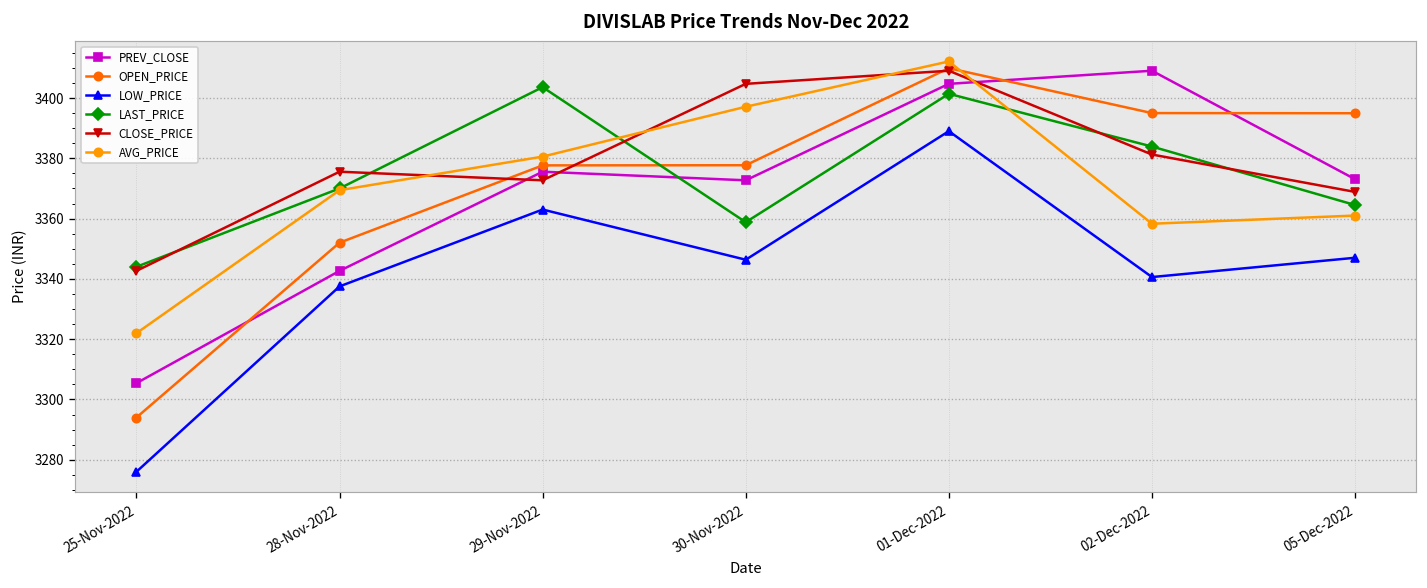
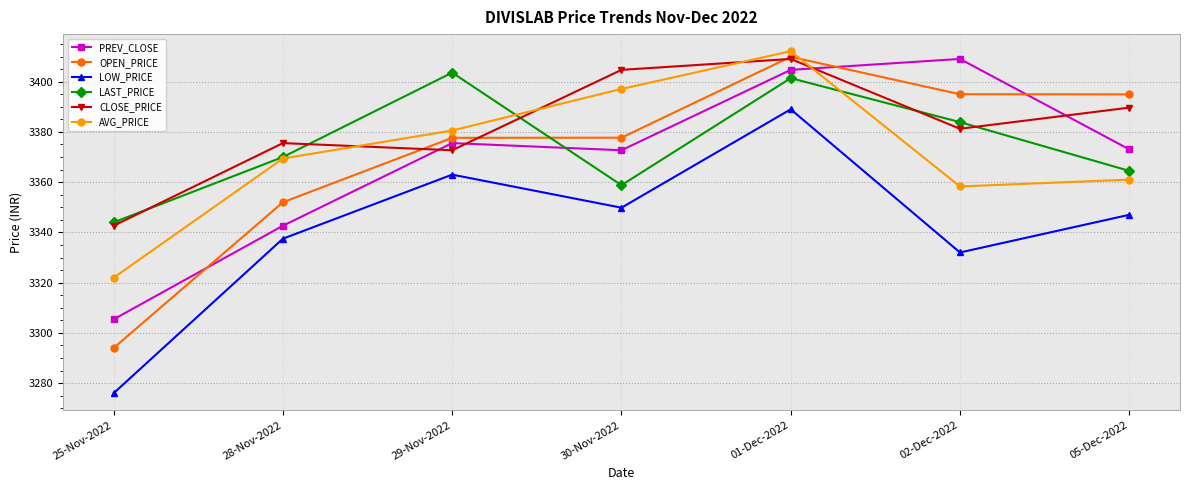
  {
    "PREV_CLOSE": {
      "25-Nov-2022": 3305,
      "28-Nov-2022": 3343,
      "29-Nov-2022": 3376,
      "30-Nov-2022": 3373,
      "01-Dec-2022": 3405,
      "02-Dec-2022": 3409,
      "05-Dec-2022": 3373
    },
    "LOW_PRICE": {
      "25-Nov-2022": 3276,
      "28-Nov-2022": 3338,
      "29-Nov-2022": 3363,
-     "30-Nov-2022": 3346,
+     "30-Nov-2022": 3350,
      "01-Dec-2022": 3389,
-     "02-Dec-2022": 3341,
+     "02-Dec-2022": 3332,
      "05-Dec-2022": 3347
    },
    "LAST_PRICE": {
      "25-Nov-2022": 3344,
      "29-Nov-2022": 3404,
      "30-Nov-2022": 3359,
      "01-Dec-2022": 3401,
      "02-Dec-2022": 3384,
      "05-Dec-2022": 3365
    },
    "CLOSE_PRICE": {
      "25-Nov-2022": 3343,
      "28-Nov-2022": 3376,
      "29-Nov-2022": 3373,
      "30-Nov-2022": 3405,
      "02-Dec-2022": 3381,
-     "05-Dec-2022": 3369
+     "05-Dec-2022": 3390
    }
  }
